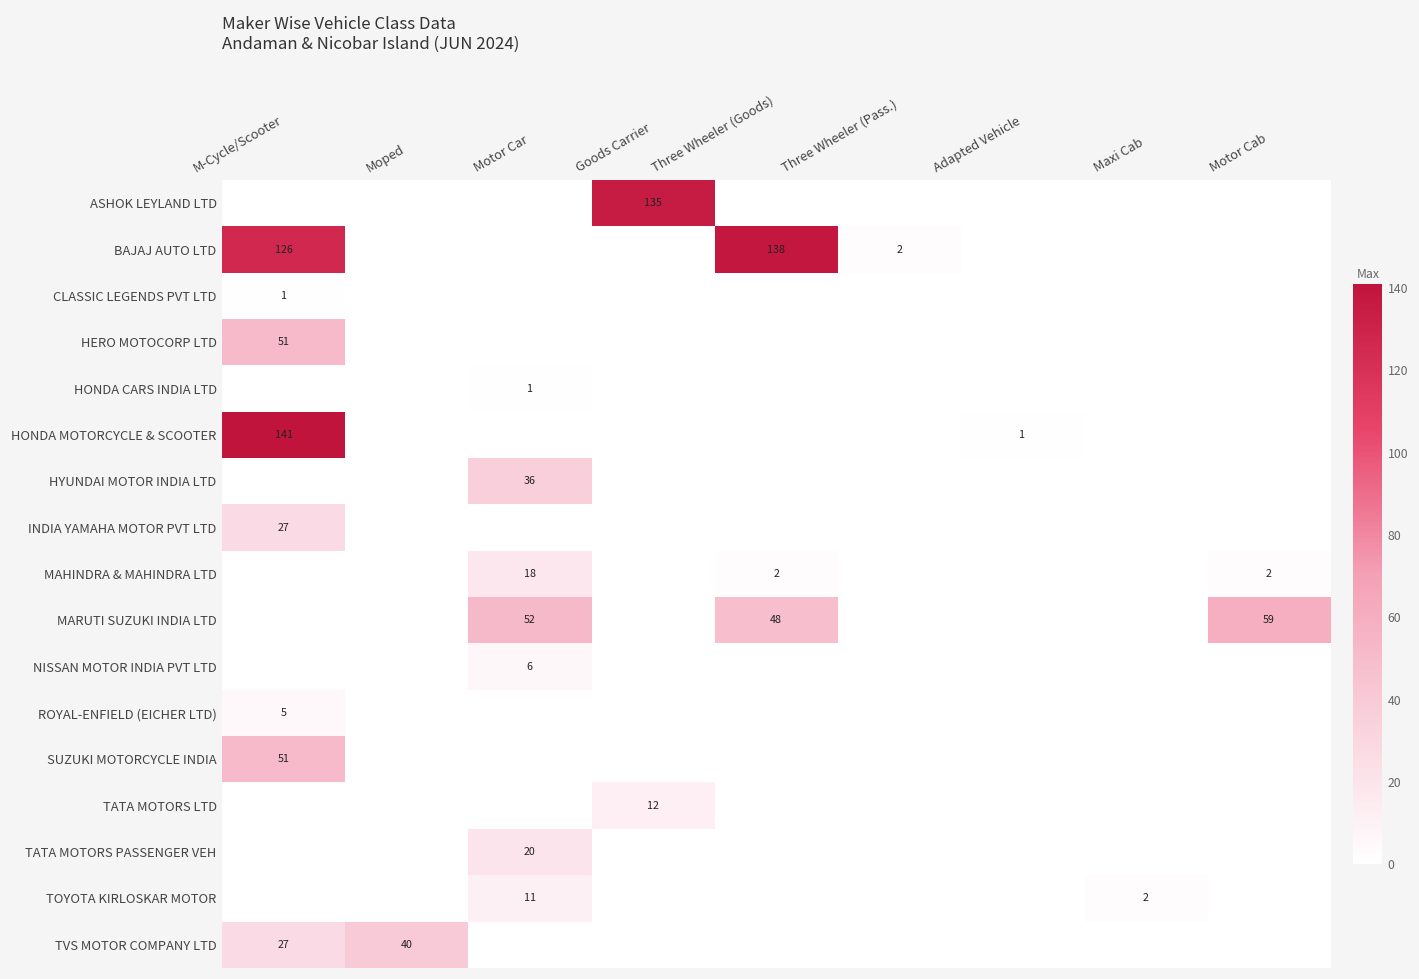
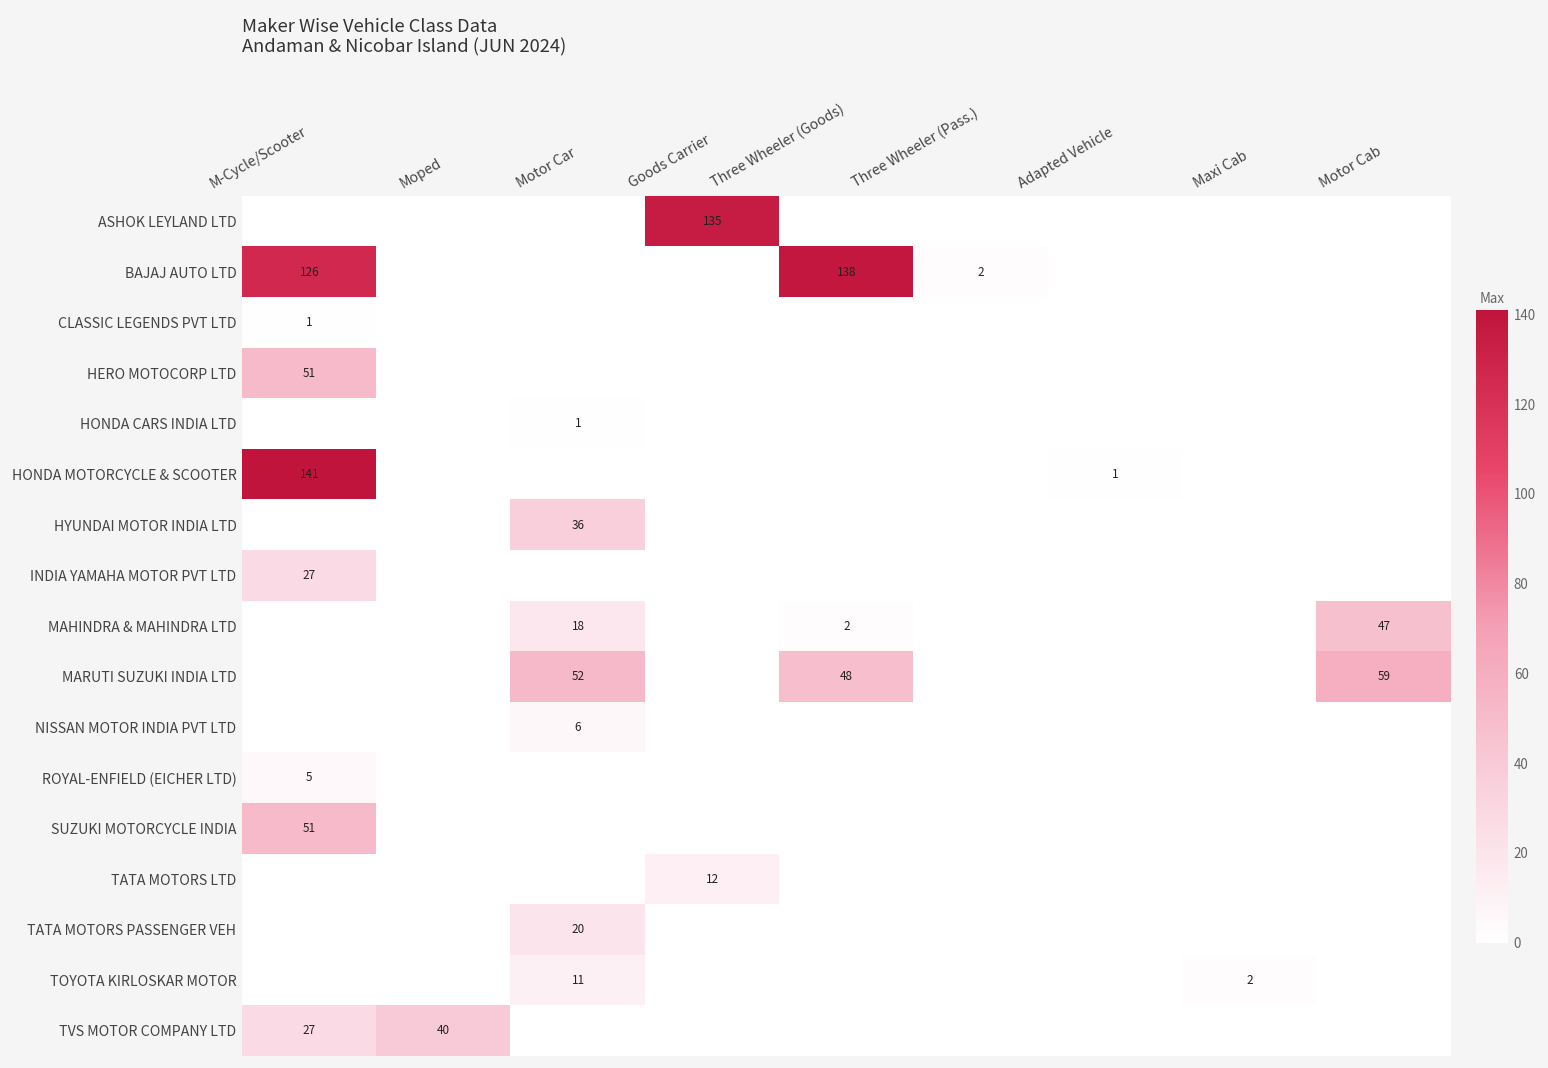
  {
    "ASHOK LEYLAND LTD": {
      "Goods Carrier": 135
    },
    "BAJAJ AUTO LTD": {
      "M-Cycle/Scooter": 126,
      "Three Wheeler (Goods)": 138,
      "Three Wheeler (Pass.)": 2
    },
    "CLASSIC LEGENDS PVT LTD": {
      "M-Cycle/Scooter": 1
    },
    "HERO MOTOCORP LTD": {
      "M-Cycle/Scooter": 51
    },
    "HONDA CARS INDIA LTD": {
      "Motor Car": 1
    },
    "HONDA MOTORCYCLE & SCOOTER": {
      "M-Cycle/Scooter": 141,
      "Adapted Vehicle": 1
    },
    "HYUNDAI MOTOR INDIA LTD": {
      "Motor Car": 36
    },
    "INDIA YAMAHA MOTOR PVT LTD": {
      "M-Cycle/Scooter": 27
    },
    "MAHINDRA & MAHINDRA LTD": {
      "Motor Car": 18,
      "Three Wheeler (Goods)": 2,
-     "Motor Cab": 2
+     "Motor Cab": 47
    },
    "MARUTI SUZUKI INDIA LTD": {
      "Motor Car": 52,
      "Three Wheeler (Goods)": 48,
      "Motor Cab": 59
    },
    "NISSAN MOTOR INDIA PVT LTD": {
      "Motor Car": 6
    },
    "ROYAL-ENFIELD (EICHER LTD)": {
      "M-Cycle/Scooter": 5
    },
    "SUZUKI MOTORCYCLE INDIA": {
      "M-Cycle/Scooter": 51
    },
    "TATA MOTORS LTD": {
      "Goods Carrier": 12
    },
    "TATA MOTORS PASSENGER VEH": {
      "Motor Car": 20
    },
    "TOYOTA KIRLOSKAR MOTOR": {
      "Motor Car": 11,
      "Maxi Cab": 2
    },
    "TVS MOTOR COMPANY LTD": {
      "M-Cycle/Scooter": 27,
      "Moped": 40
    }
  }
